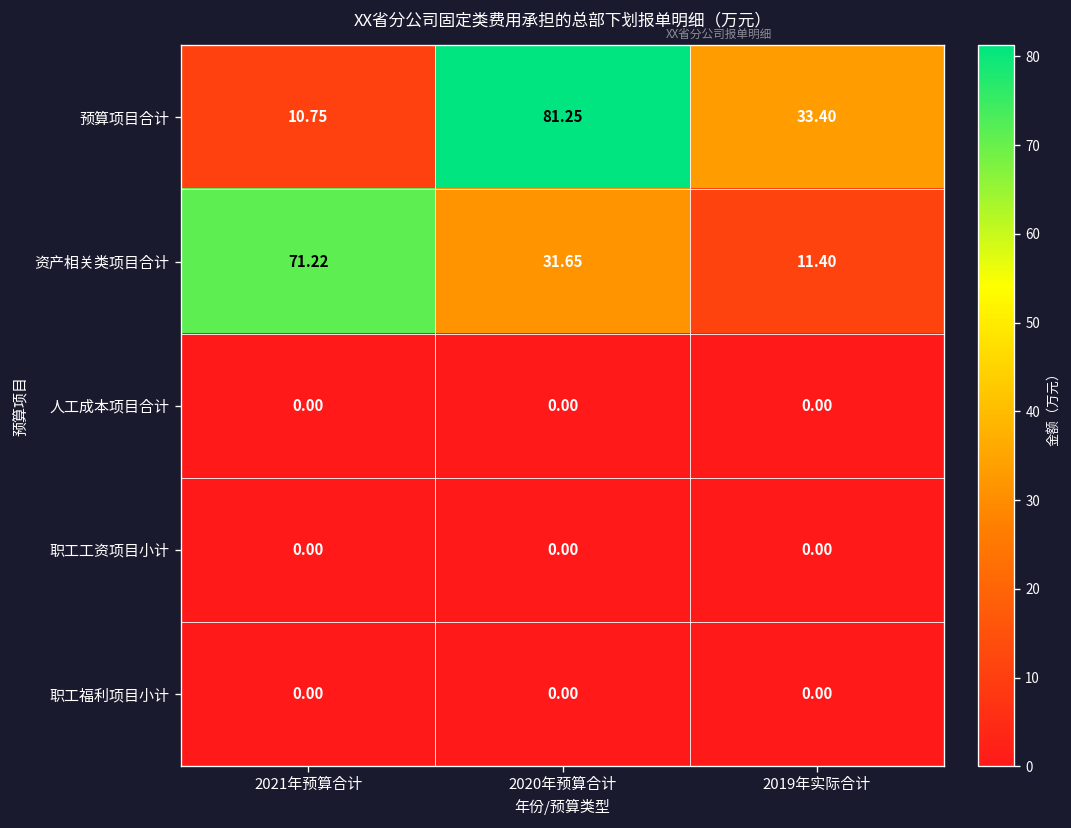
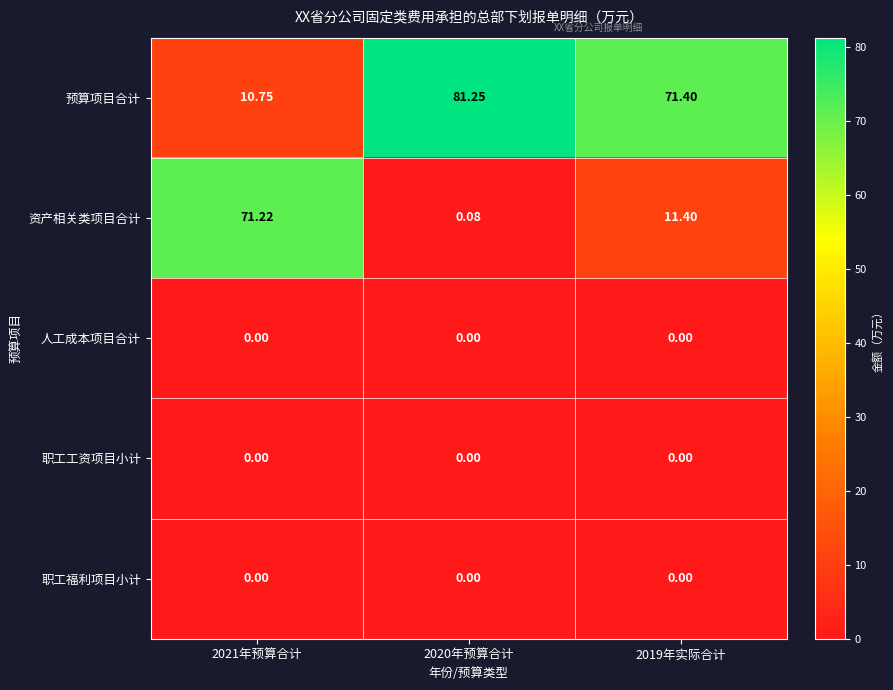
  {
    "预算项目合计": {
      "2021年预算合计": 10.75,
      "2020年预算合计": 81.25,
-     "2019年实际合计": 33.40
+     "2019年实际合计": 71.40
    },
    "资产相关类项目合计": {
      "2021年预算合计": 71.22,
-     "2020年预算合计": 31.65,
+     "2020年预算合计": 0.08,
      "2019年实际合计": 11.40
    },
    "人工成本项目合计": {
      "2021年预算合计": 0.00,
      "2020年预算合计": 0.00,
      "2019年实际合计": 0.00
    },
    "职工工资项目小计": {
      "2021年预算合计": 0.00,
      "2020年预算合计": 0.00,
      "2019年实际合计": 0.00
    },
    "职工福利项目小计": {
      "2021年预算合计": 0.00,
      "2020年预算合计": 0.00,
      "2019年实际合计": 0.00
    }
  }
